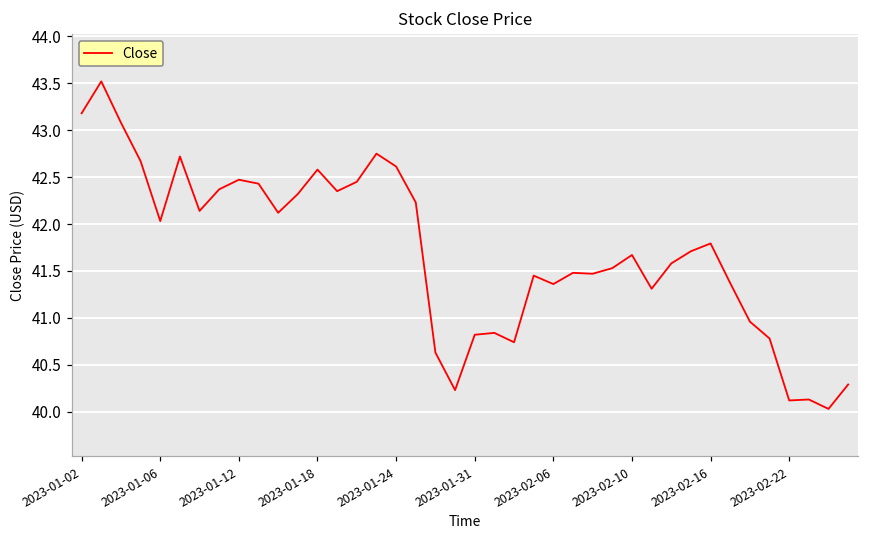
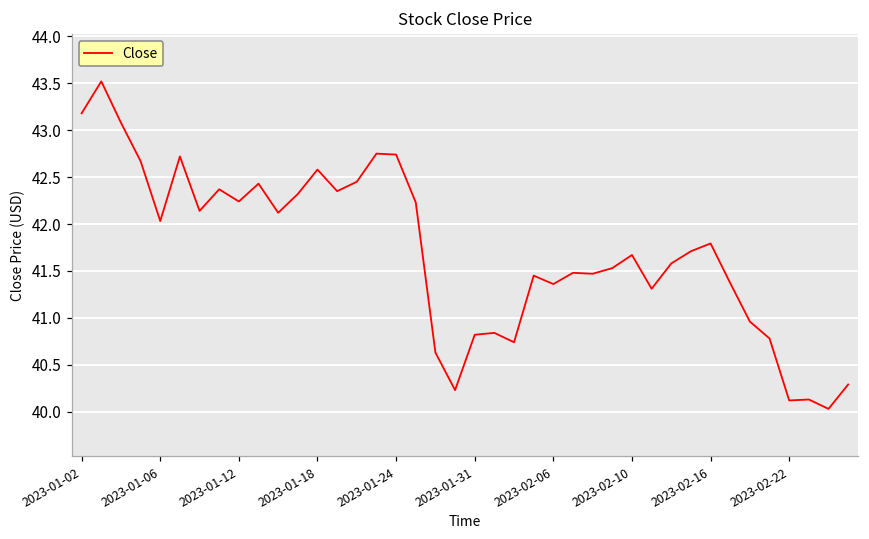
  {
    "2023-01-02": 43.2,
    "2023-01-06": 42.0,
-   "2023-01-12": 42.5,
+   "2023-01-12": 42.2,
    "2023-01-18": 42.6,
-   "2023-01-24": 42.6,
+   "2023-01-24": 42.7,
    "2023-01-31": 40.8,
    "2023-02-06": 41.4,
    "2023-02-10": 41.7,
    "2023-02-16": 41.8,
    "2023-02-22": 40.1
  }
